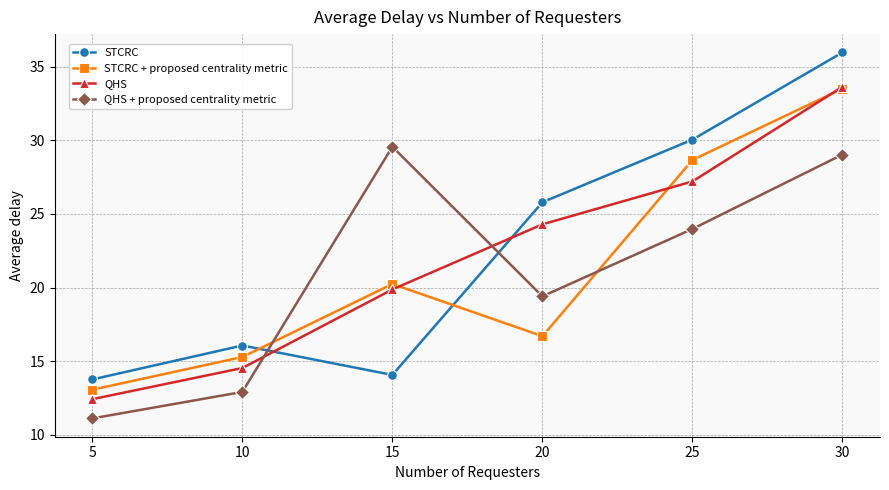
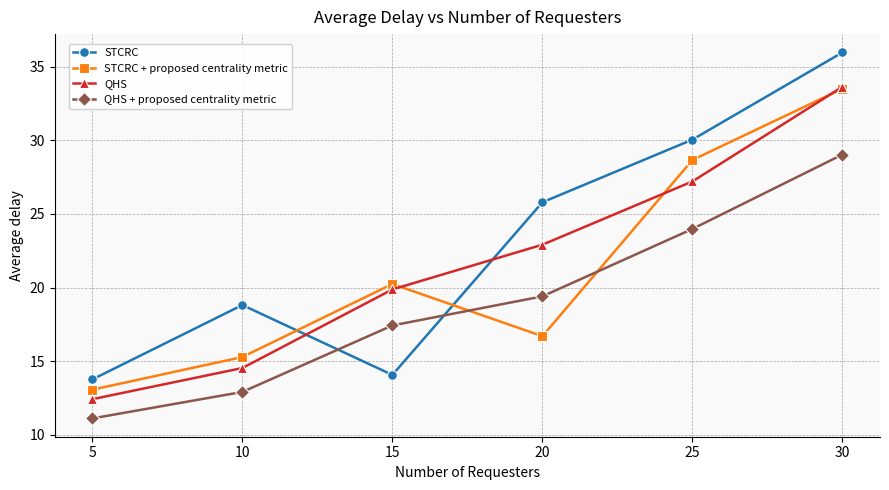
  {
    "STCRC": {
      "5": 13.8,
-     "10": 16.1,
+     "10": 18.8,
      "15": 14.1,
      "20": 25.8,
      "25": 30.1,
      "30": 36.0
    },
    "STCRC + proposed centrality metric": {
      "5": 13.1,
      "10": 15.3,
      "15": 20.2,
      "20": 16.7,
      "25": 28.7
    },
    "QHS": {
      "5": 12.4,
      "10": 14.5,
      "15": 19.9,
-     "20": 24.3,
+     "20": 22.9,
      "25": 27.2
    },
    "QHS + proposed centrality metric": {
      "5": 11.1,
      "10": 12.9,
-     "15": 29.6,
+     "15": 17.4,
      "20": 19.4,
      "25": 24.0,
      "30": 29.0
    }
  }
